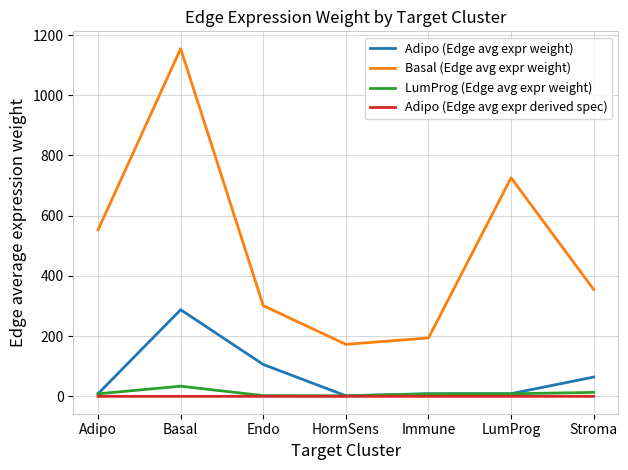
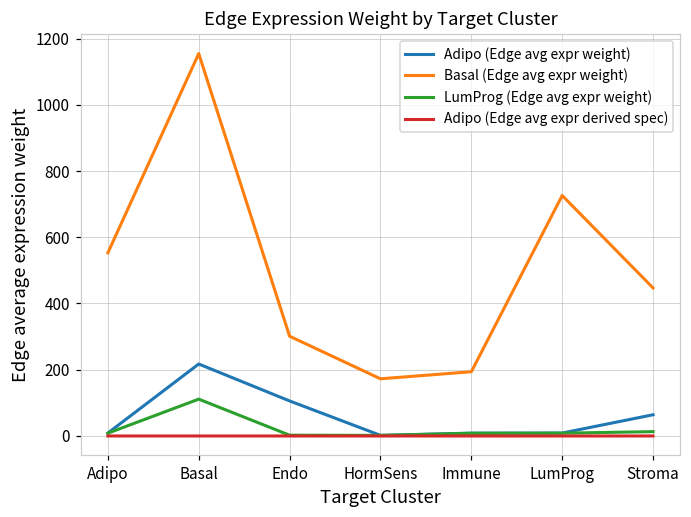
  {
    "Adipo (Edge avg expr weight)": {
-     "Basal": 290,
+     "Basal": 220,
      "Endo": 110,
      "Stroma": 60
    },
    "Basal (Edge avg expr weight)": {
      "Adipo": 550,
      "Basal": 1150,
      "Endo": 300,
      "HormSens": 170,
      "Immune": 190,
      "LumProg": 730,
-     "Stroma": 350
+     "Stroma": 450
    },
    "LumProg (Edge avg expr weight)": {
-     "Basal": 30,
+     "Basal": 110,
      "Stroma": 10
    },
    "Adipo (Edge avg expr derived spec)": {
      "Basal": 0,
      "Stroma": 0
    }
  }
